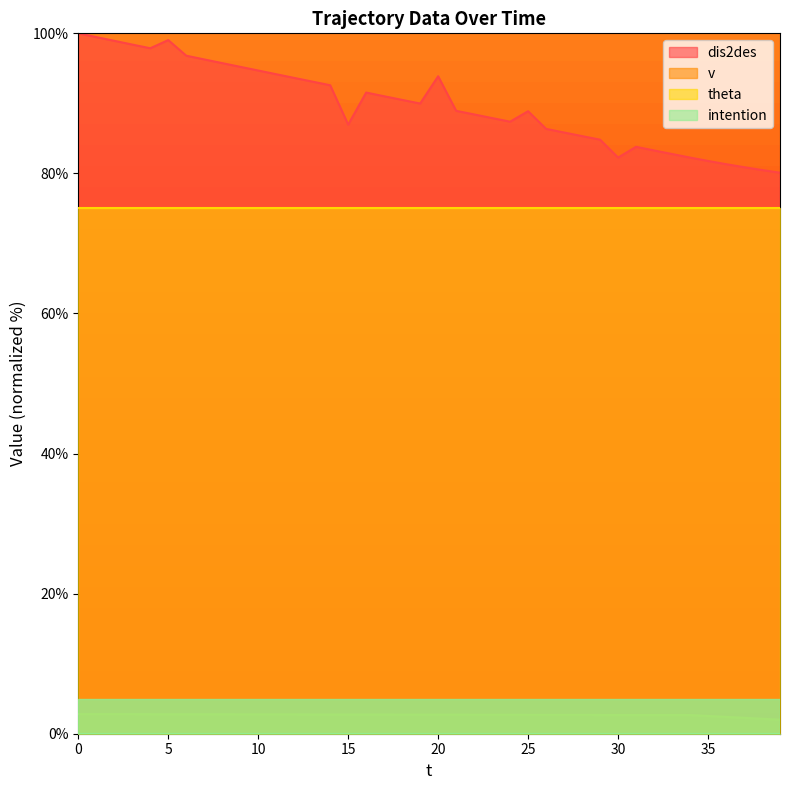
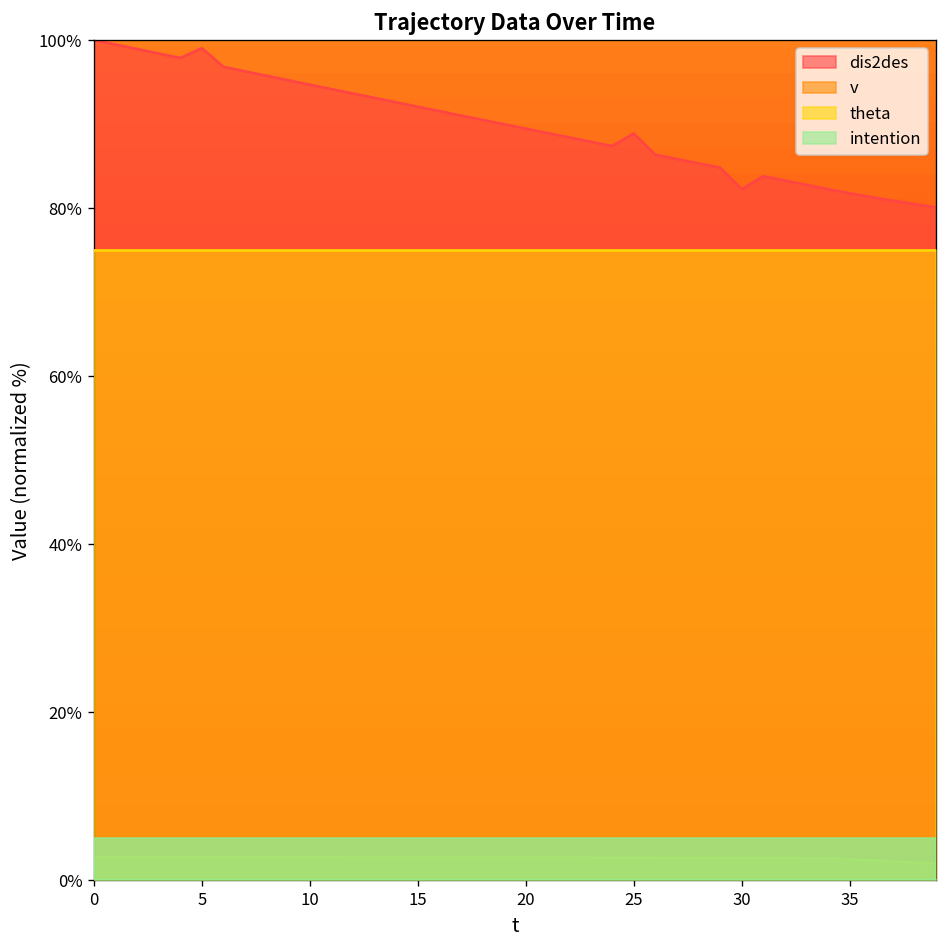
  {
    "dis2des": {
      "0": "100%",
      "5": "99%",
      "10": "95%",
-     "15": "87%",
-     "20": "94%",
+     "15": "92%",
+     "20": "89%",
      "25": "89%",
      "30": "82%",
      "35": "82%"
    },
    "theta": {
      "0": "75%",
      "5": "75%",
      "10": "75%",
      "15": "75%",
      "20": "75%",
      "25": "75%",
      "30": "75%",
      "35": "75%"
    }
  }
